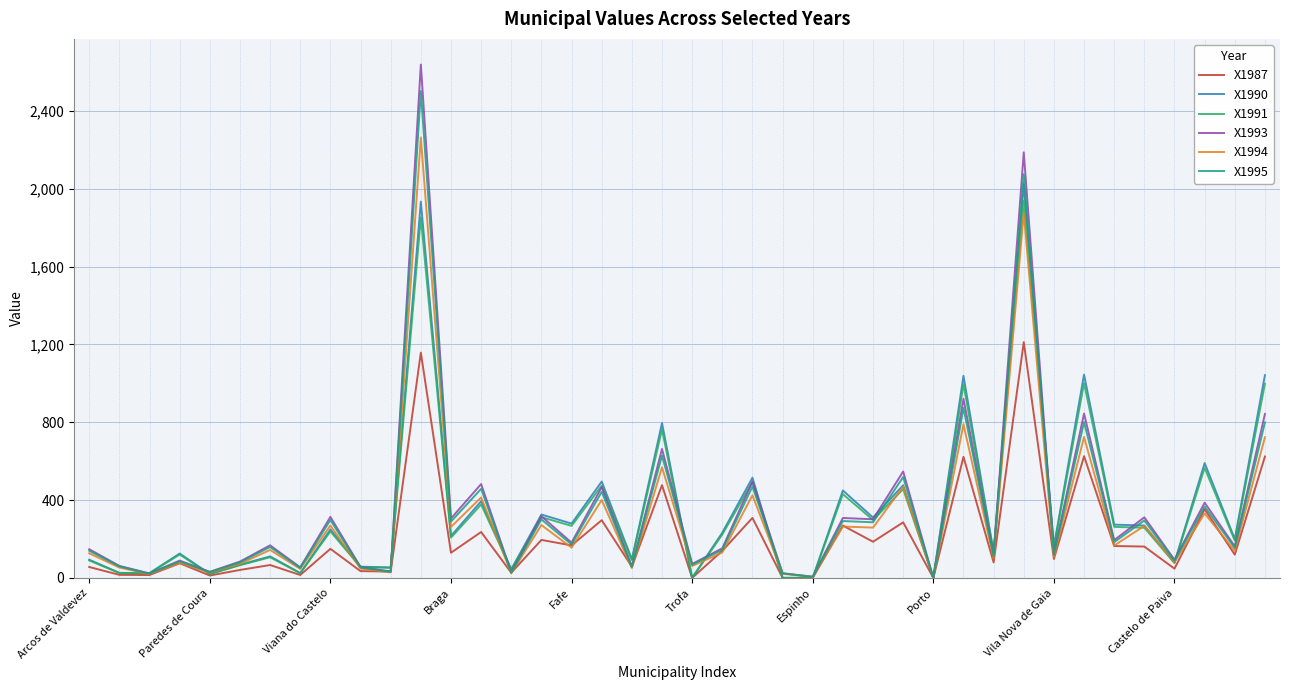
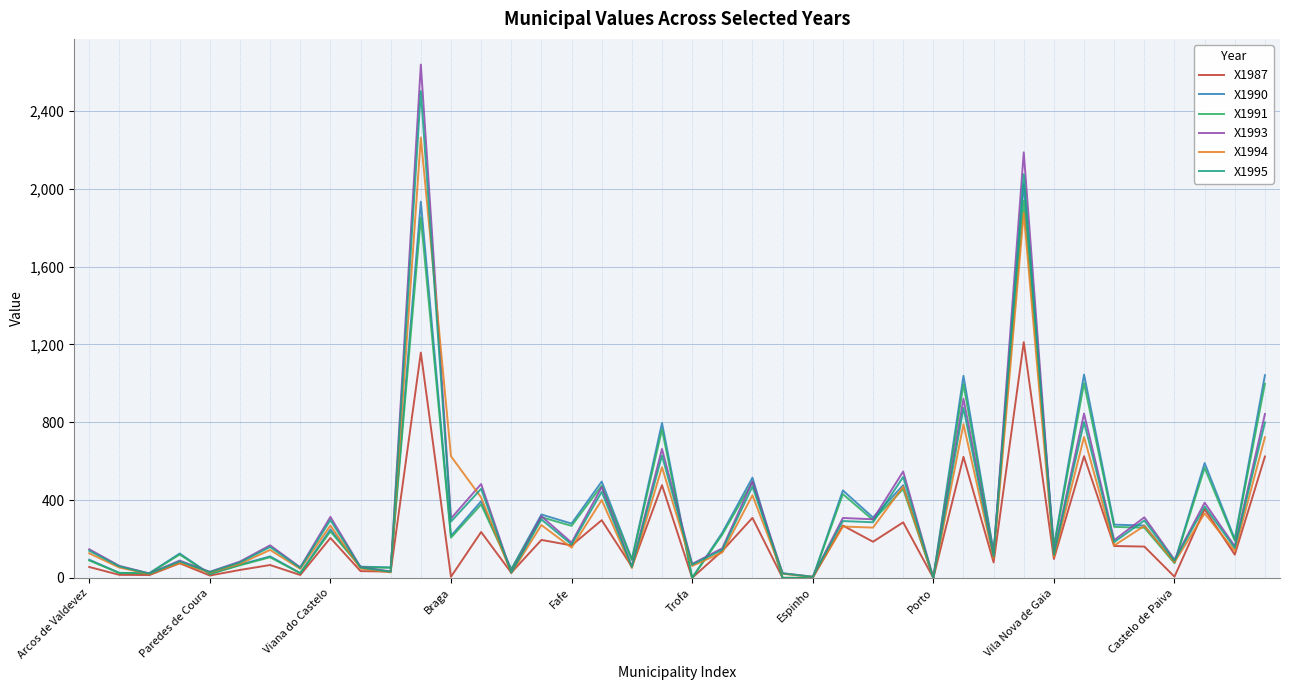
  {
    "X1987": {
      "Arcos de Valdevez": 60,
-     "Viana do Castelo": 150,
-     "Braga": 130,
-     "Castelo de Paiva": 50
+     "Viana do Castelo": 210,
+     "Braga": 10,
+     "Castelo de Paiva": 10
    },
    "X1993": {
      "Viana do Castelo": 310,
      "Braga": 310
    },
    "X1994": {
      "Arcos de Valdevez": 130,
      "Viana do Castelo": 270,
-     "Braga": 260
+     "Braga": 630
    }
  }
